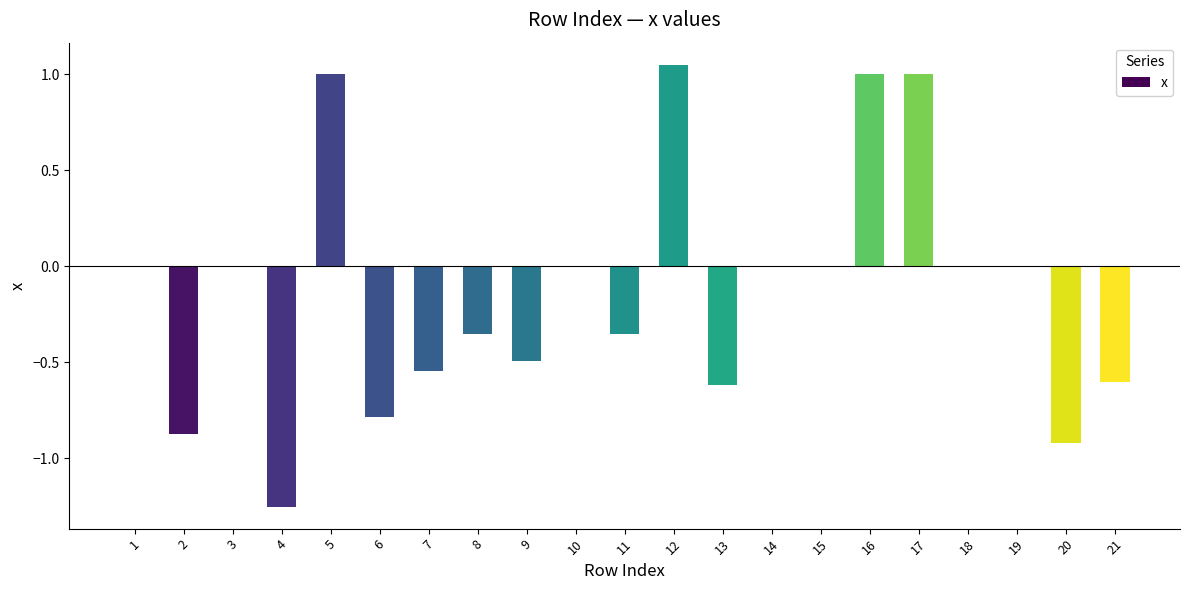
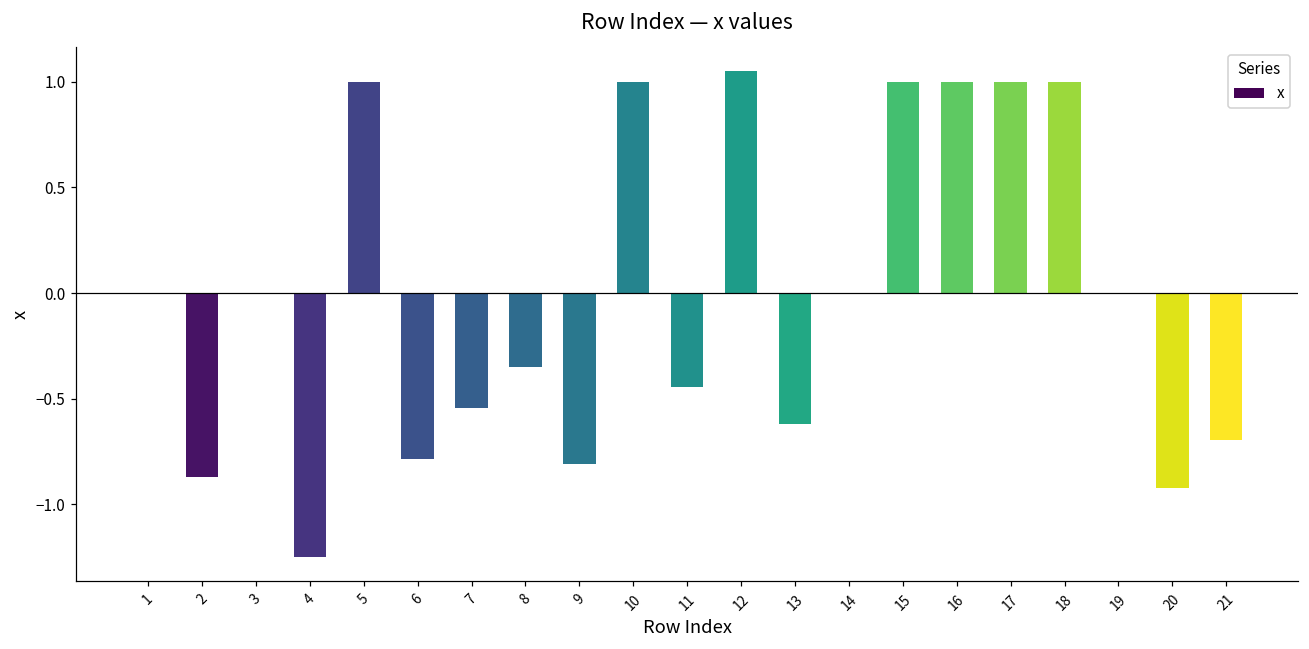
  {
    "1": 0.00,
    "2": -0.87,
    "3": 0.00,
    "4": -1.25,
    "5": 1.00,
    "6": -0.79,
    "7": -0.54,
    "8": -0.35,
-   "9": -0.49,
-   "10": 0,
-   "11": -0.35,
+   "9": -0.81,
+   "10": 1,
+   "11": -0.44,
    "12": 1.05,
    "13": -0.62,
    "14": 0.00,
-   "15": 0,
+   "15": 1,
    "16": 1.00,
    "17": 1.00,
-   "18": 0,
+   "18": 1,
    "19": 0.00,
    "20": -0.92,
-   "21": -0.60
+   "21": -0.70
  }
